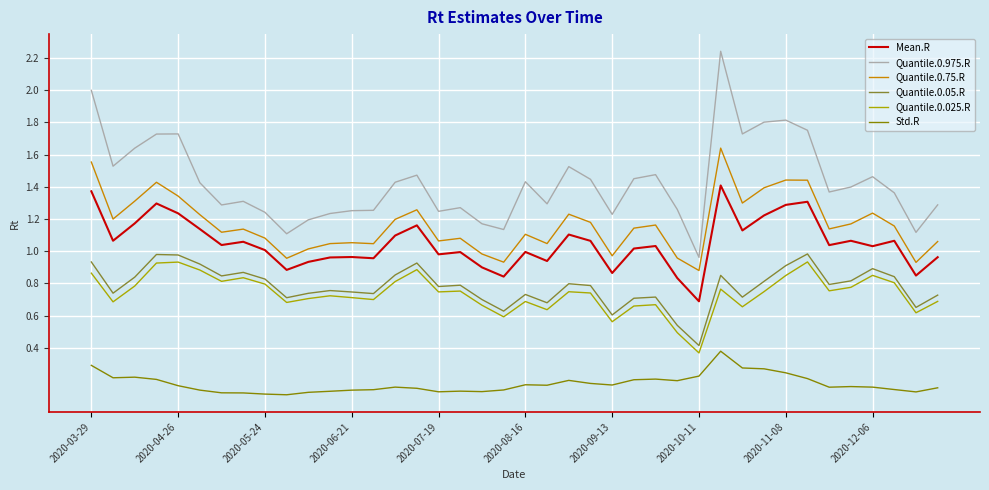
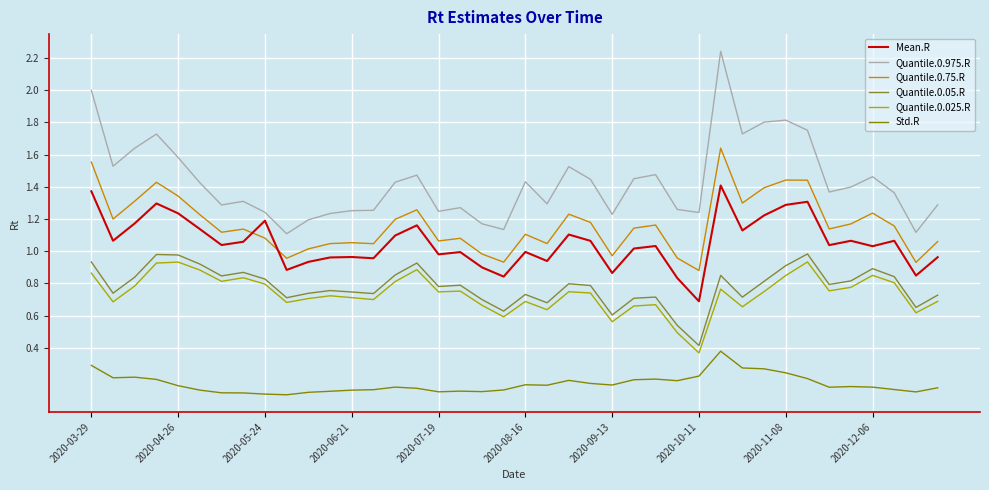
  {
    "Mean.R": {
      "2020-03-29": 1.37,
      "2020-04-26": 1.24,
-     "2020-05-24": 1.01,
+     "2020-05-24": 1.19,
      "2020-06-21": 0.96,
      "2020-07-19": 0.98,
      "2020-08-16": 1.00,
      "2020-09-13": 0.86,
      "2020-10-11": 0.69,
      "2020-11-08": 1.29,
      "2020-12-06": 1.03
    },
    "Quantile.0.975.R": {
      "2020-03-29": 2.00,
-     "2020-04-26": 1.73,
+     "2020-04-26": 1.58,
      "2020-05-24": 1.24,
      "2020-06-21": 1.25,
      "2020-07-19": 1.25,
      "2020-08-16": 1.43,
      "2020-09-13": 1.23,
-     "2020-10-11": 0.96,
+     "2020-10-11": 1.24,
      "2020-11-08": 1.81,
      "2020-12-06": 1.46
    }
  }
